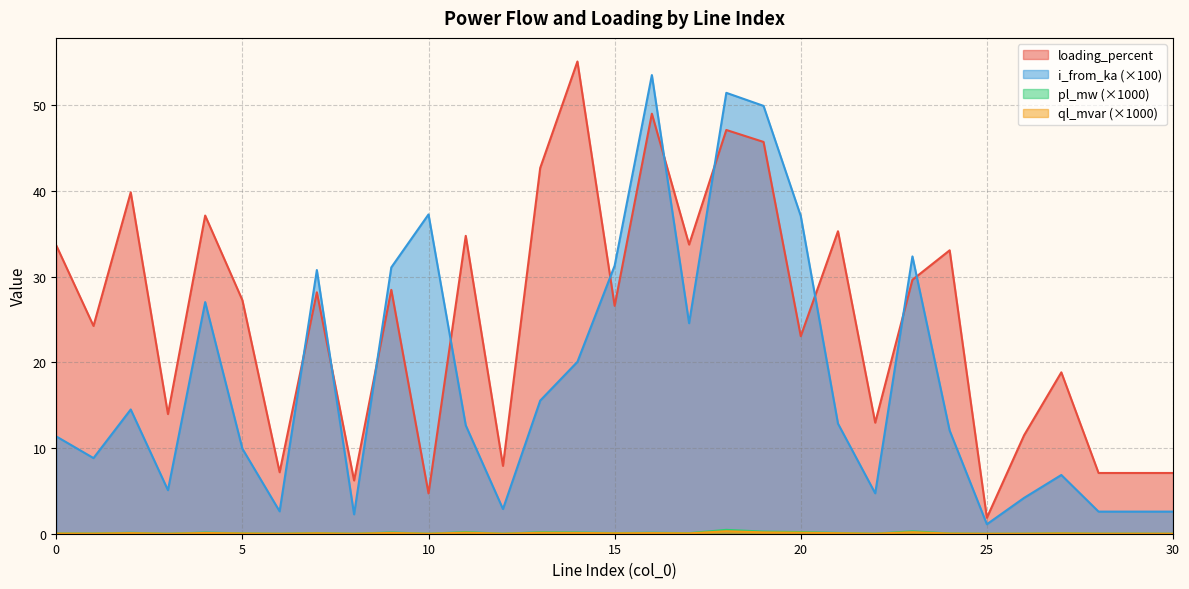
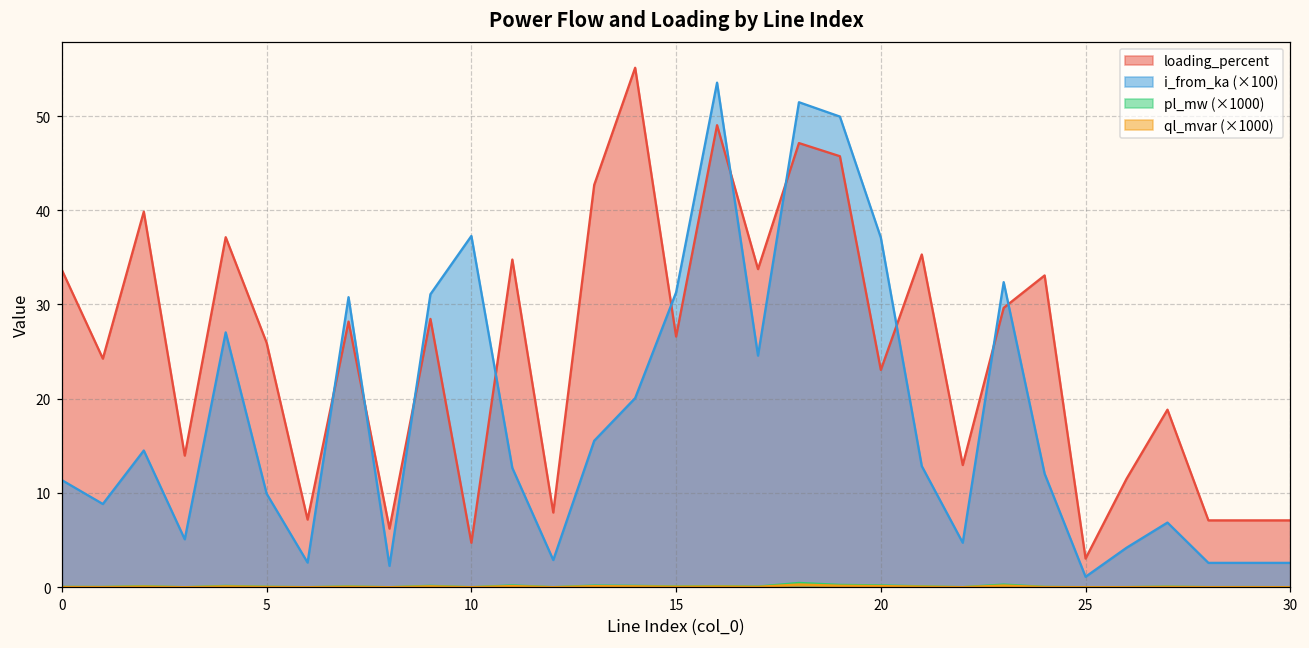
  {
    "loading_percent": {
      "0": 34,
-     "5": 27,
+     "5": 26,
      "10": 5,
      "15": 27,
      "20": 23,
-     "25": 2,
+     "25": 3,
      "30": 7
    },
    "i_from_ka (×100)": {
      "0": 11,
      "5": 10,
      "10": 37,
      "15": 31,
      "20": 37,
      "25": 1,
      "30": 3
    }
  }
